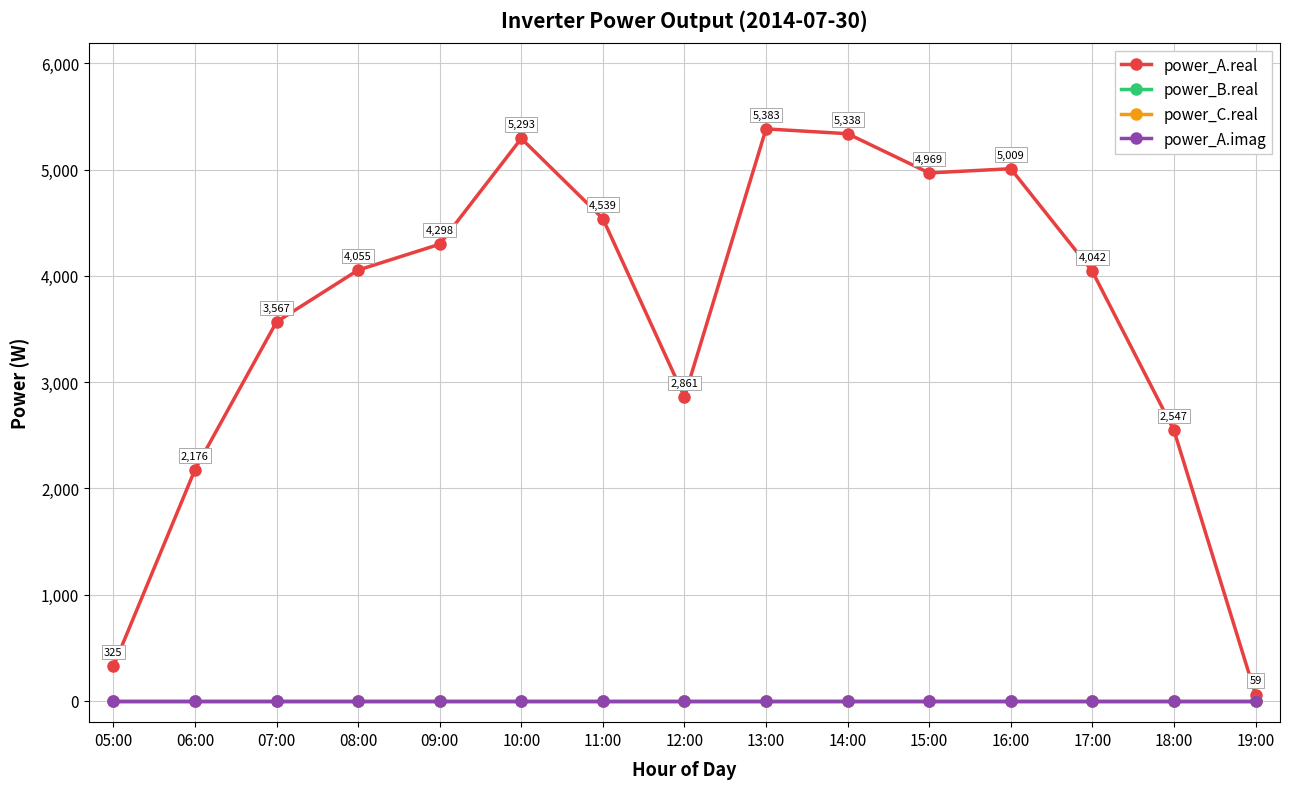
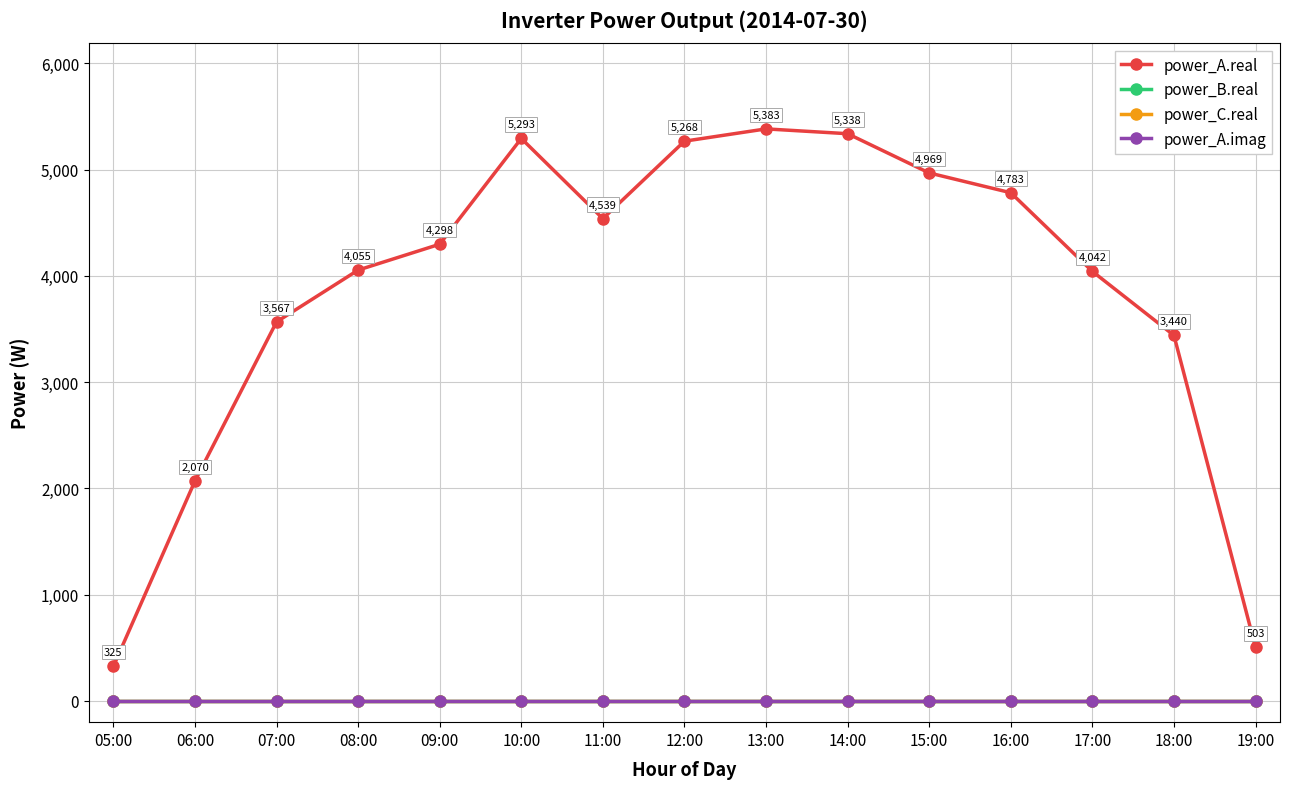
  {
    "power_A.real": {
-     "06:00": "2,176",
-     "12:00": "2,861",
-     "16:00": "5,009",
-     "18:00": "2,547",
-     "19:00": "59"
+     "06:00": "2,070",
+     "12:00": "5,268",
+     "16:00": "4,783",
+     "18:00": "3,440",
+     "19:00": "503"
    },
    "power_A.imag": {
      "05:00": "0",
      "06:00": "0",
      "07:00": "0",
      "08:00": "0",
      "09:00": "0",
      "10:00": "0",
      "11:00": "0",
      "12:00": "0",
      "13:00": "0",
      "14:00": "0",
      "15:00": "0",
      "16:00": "0",
      "17:00": "0",
      "18:00": "0",
      "19:00": "0"
    }
  }
